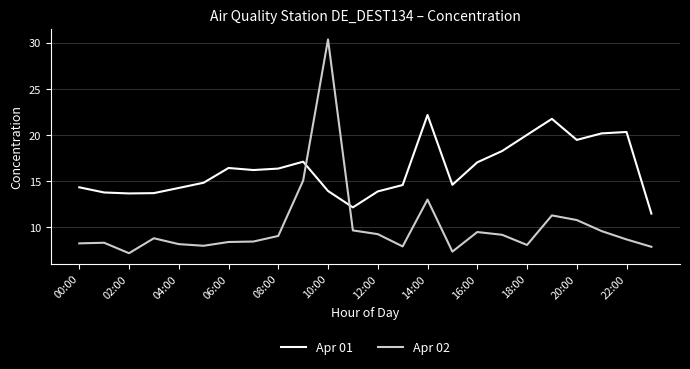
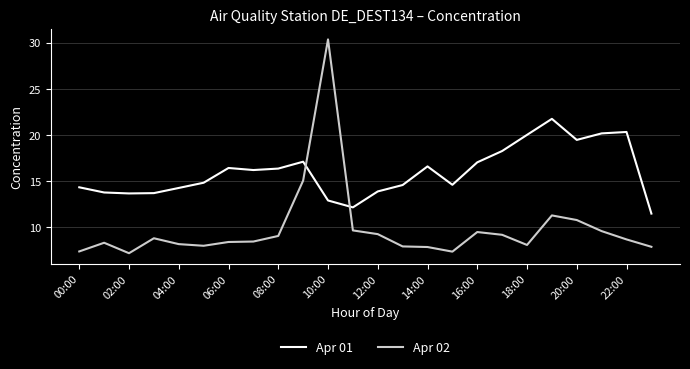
  {
    "Apr 01": {
      "00:00": 14,
      "02:00": 14,
      "04:00": 14,
      "06:00": 16,
      "08:00": 16,
-     "10:00": 14,
+     "10:00": 13,
      "12:00": 14,
-     "14:00": 22,
+     "14:00": 17,
      "16:00": 17,
      "18:00": 20,
      "20:00": 19,
      "22:00": 20
    },
    "Apr 02": {
-     "00:00": 8,
+     "00:00": 7,
      "02:00": 7,
      "04:00": 8,
      "06:00": 8,
      "08:00": 9,
      "10:00": 30,
      "12:00": 9,
-     "14:00": 13,
+     "14:00": 8,
      "16:00": 10,
      "18:00": 8,
      "20:00": 11,
      "22:00": 9
    }
  }
